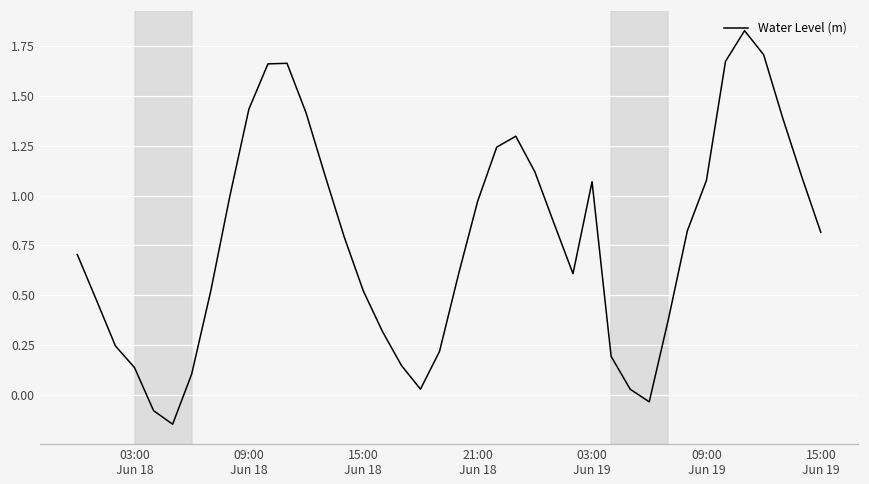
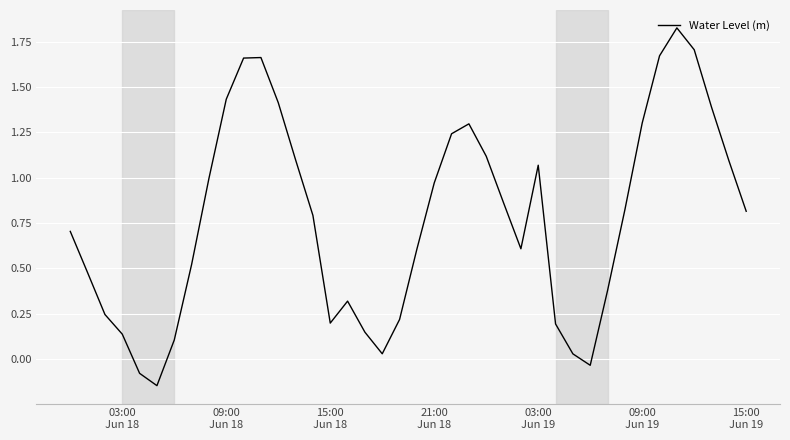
  {
    "03:00 Jun 18": 0.14,
    "09:00 Jun 18": 1.43,
-   "15:00 Jun 18": 0.52,
+   "15:00 Jun 18": 0.20,
    "21:00 Jun 18": 0.97,
    "03:00 Jun 19": 1.07,
-   "09:00 Jun 19": 1.08,
+   "09:00 Jun 19": 1.30,
    "15:00 Jun 19": 0.82
  }
